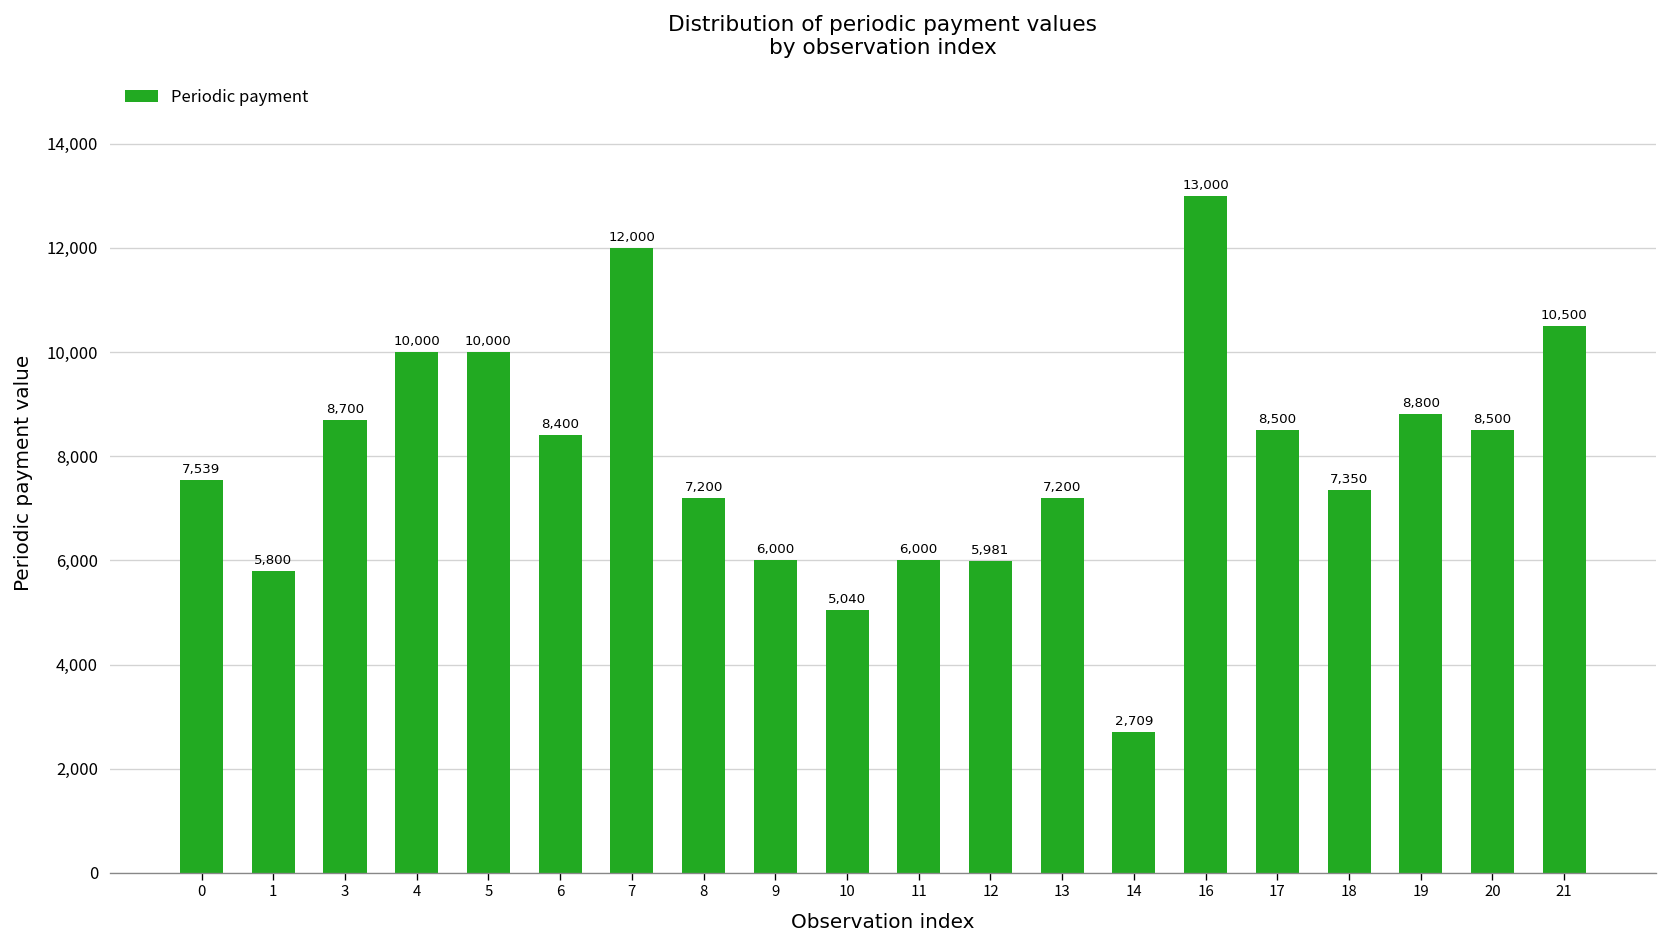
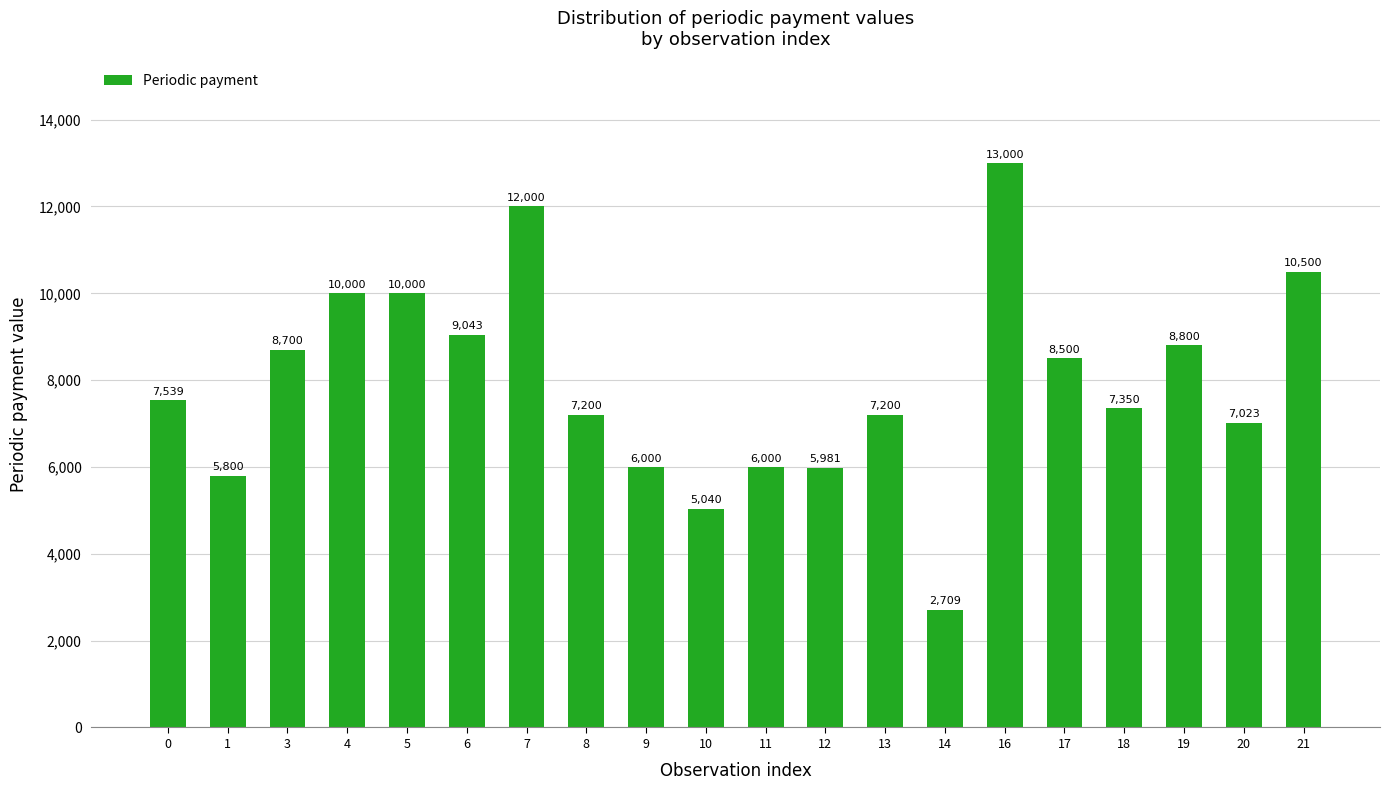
  {
    "0": "7,539",
    "1": "5,800",
    "3": "8,700",
    "4": "10,000",
    "5": "10,000",
-   "6": "8,400",
+   "6": "9,043",
    "7": "12,000",
    "8": "7,200",
    "9": "6,000",
    "10": "5,040",
    "11": "6,000",
    "12": "5,981",
    "13": "7,200",
    "14": "2,709",
    "16": "13,000",
    "17": "8,500",
    "18": "7,350",
    "19": "8,800",
-   "20": "8,500",
+   "20": "7,023",
    "21": "10,500"
  }
